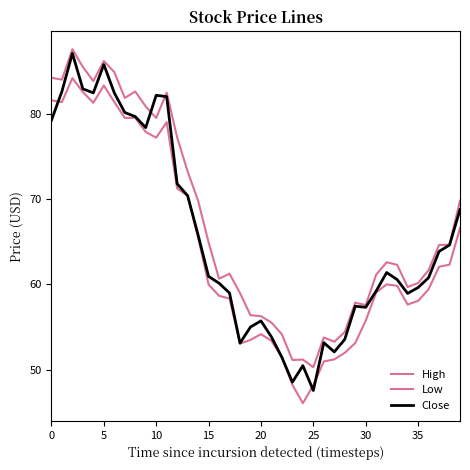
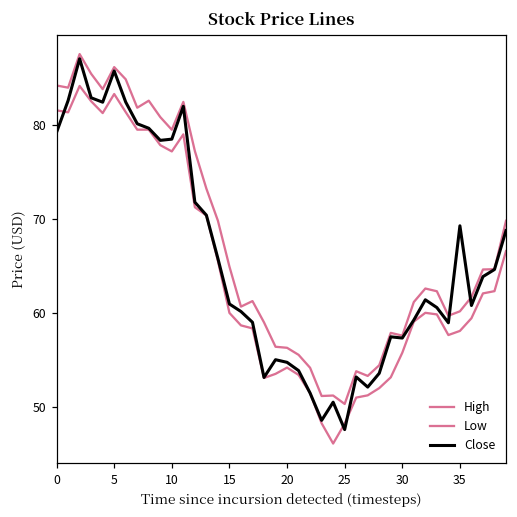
  {
    "Close": {
      "0": 79,
      "5": 86,
-     "10": 82,
+     "10": 79,
      "15": 61,
-     "20": 56,
+     "20": 55,
      "25": 48,
-     "35": 60
+     "35": 69
    }
  }
